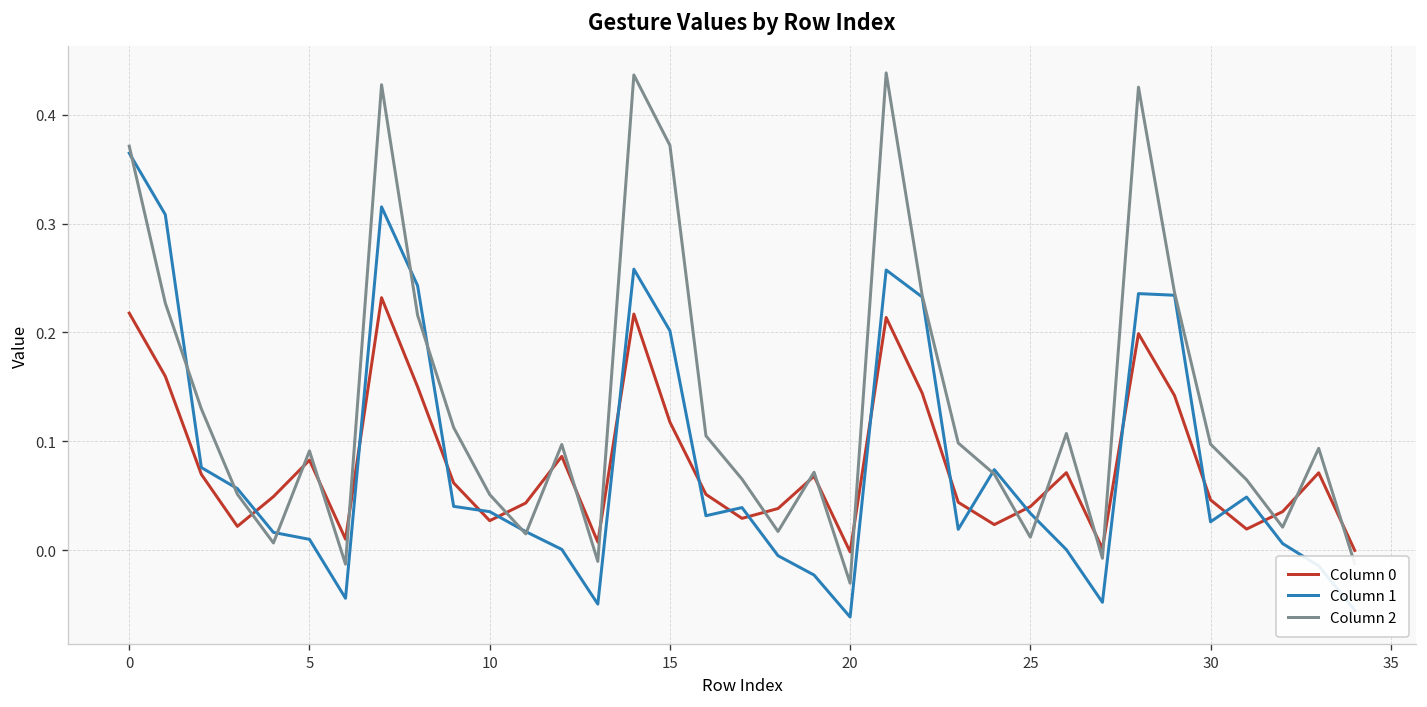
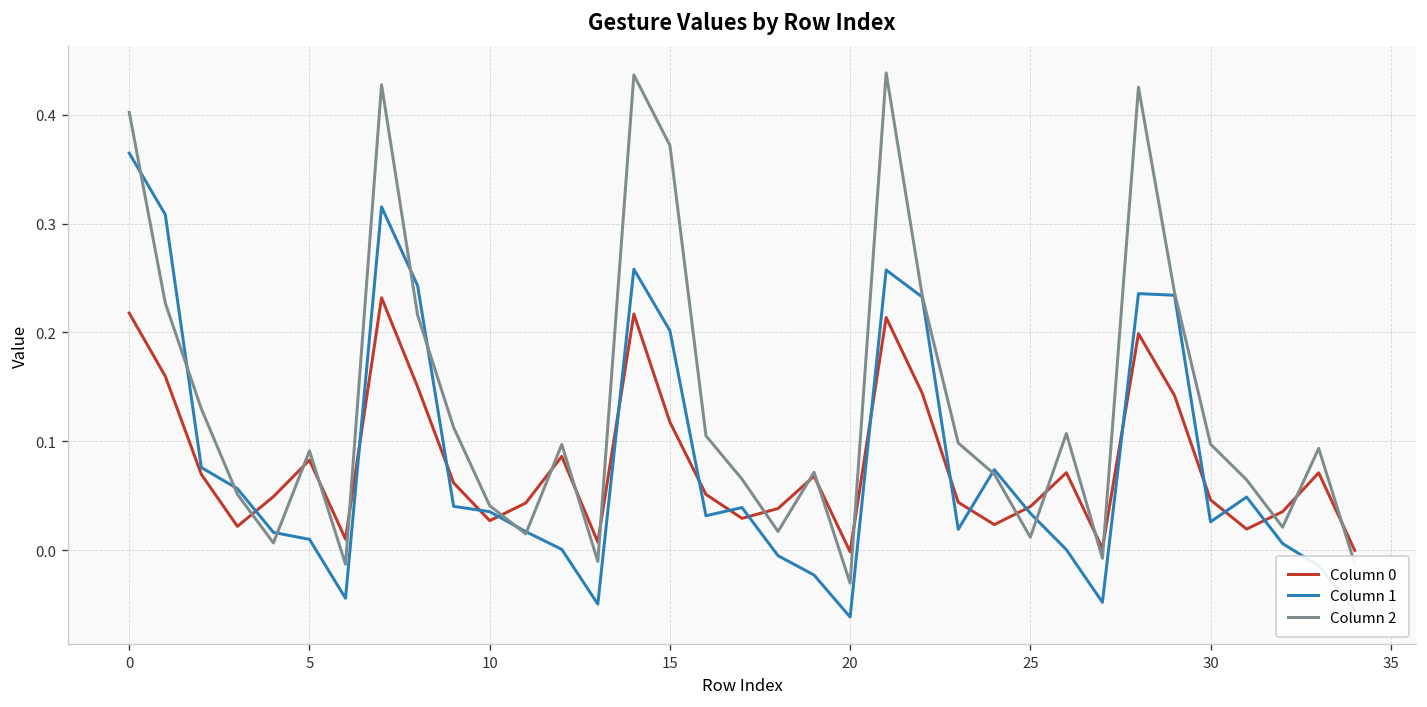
  {
    "Column 0": {
      "0": 0.22,
      "5": 0.08,
      "10": 0.03,
      "15": 0.12,
      "20": 0.00,
      "25": 0.04,
      "30": 0.05
    },
    "Column 1": {
      "0": 0.36,
      "5": 0.01,
      "10": 0.04,
      "15": 0.20,
      "20": -0.06,
      "25": 0.03,
      "30": 0.03
    },
    "Column 2": {
-     "0": 0.37,
+     "0": 0.40,
      "5": 0.09,
-     "10": 0.05,
+     "10": 0.04,
      "15": 0.37,
      "20": -0.03,
      "25": 0.01,
      "30": 0.10
    }
  }
